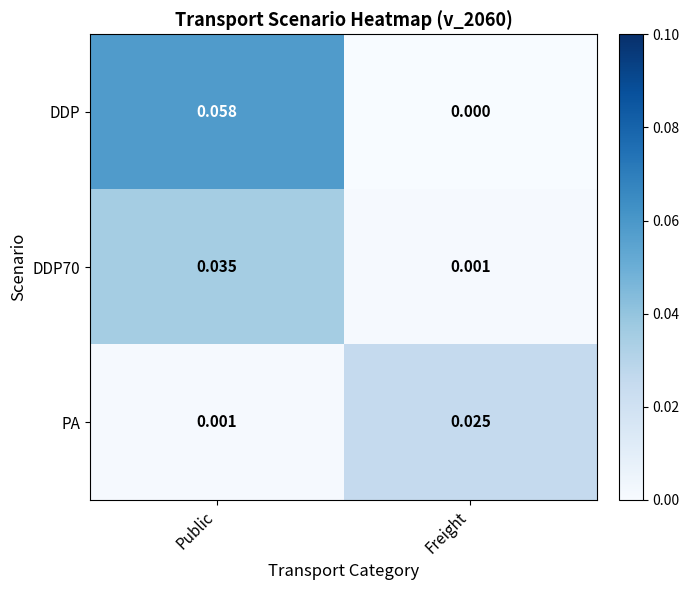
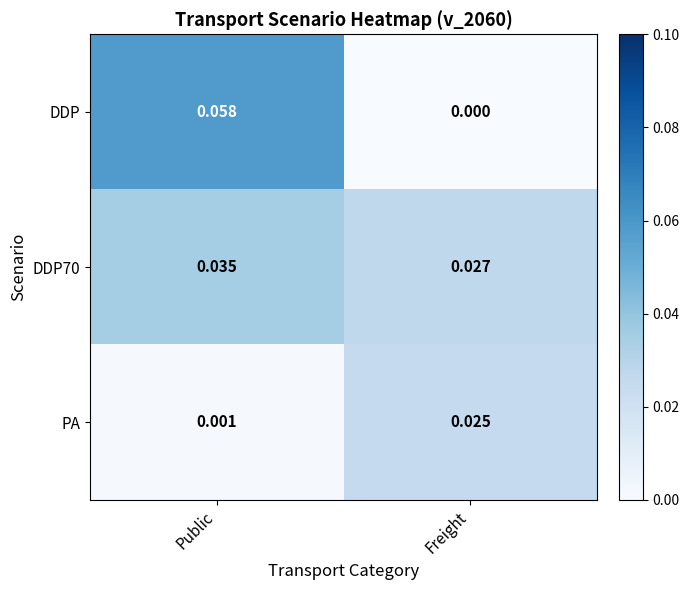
  {
    "DDP": {
      "Public": 0.058,
      "Freight": 0.000
    },
    "DDP70": {
      "Public": 0.035,
-     "Freight": 0.001
+     "Freight": 0.027
    },
    "PA": {
      "Public": 0.001,
      "Freight": 0.025
    }
  }
